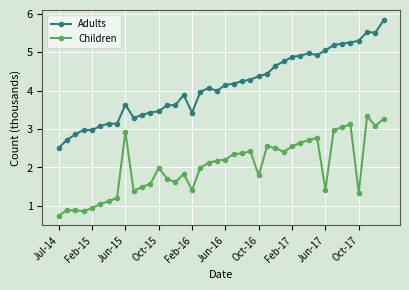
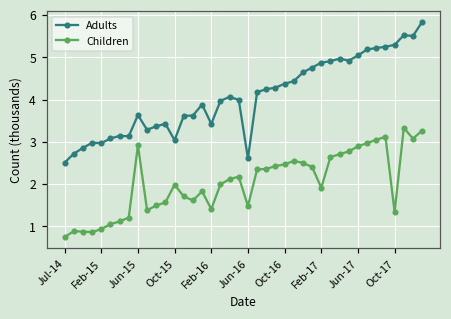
  {
    "Adults": {
      "Jul-14": 2.5,
      "Feb-15": 3.0,
      "Jun-15": 3.6,
-     "Oct-15": 3.5,
+     "Oct-15": 3.0,
      "Feb-16": 3.4,
-     "Jun-16": 4.2,
+     "Jun-16": 2.6,
      "Oct-16": 4.4,
      "Feb-17": 4.9,
      "Jun-17": 5.0,
      "Oct-17": 5.3
    },
    "Children": {
      "Jul-14": 0.7,
      "Feb-15": 0.9,
      "Jun-15": 2.9,
      "Oct-15": 2.0,
      "Feb-16": 1.4,
-     "Jun-16": 2.2,
-     "Oct-16": 1.8,
-     "Feb-17": 2.5,
-     "Jun-17": 1.4,
+     "Jun-16": 1.5,
+     "Oct-16": 2.5,
+     "Feb-17": 1.9,
+     "Jun-17": 2.9,
      "Oct-17": 1.3
    }
  }
